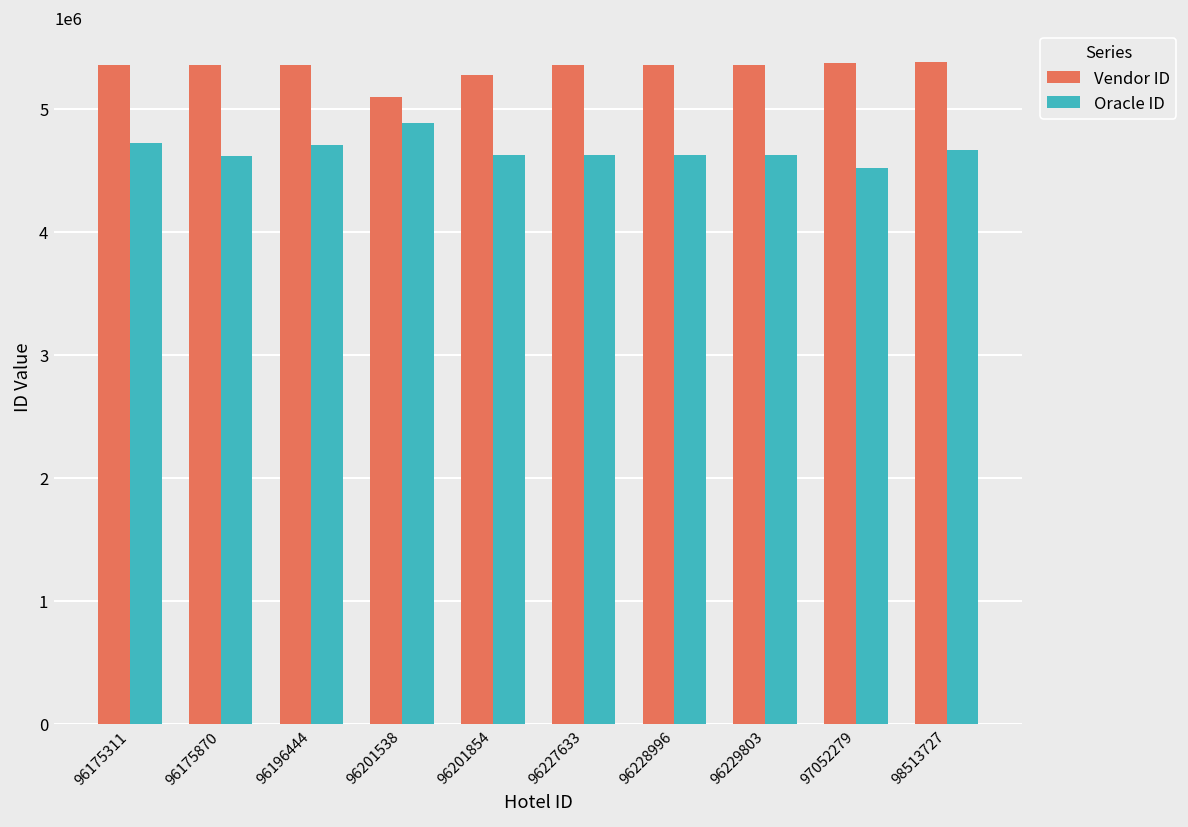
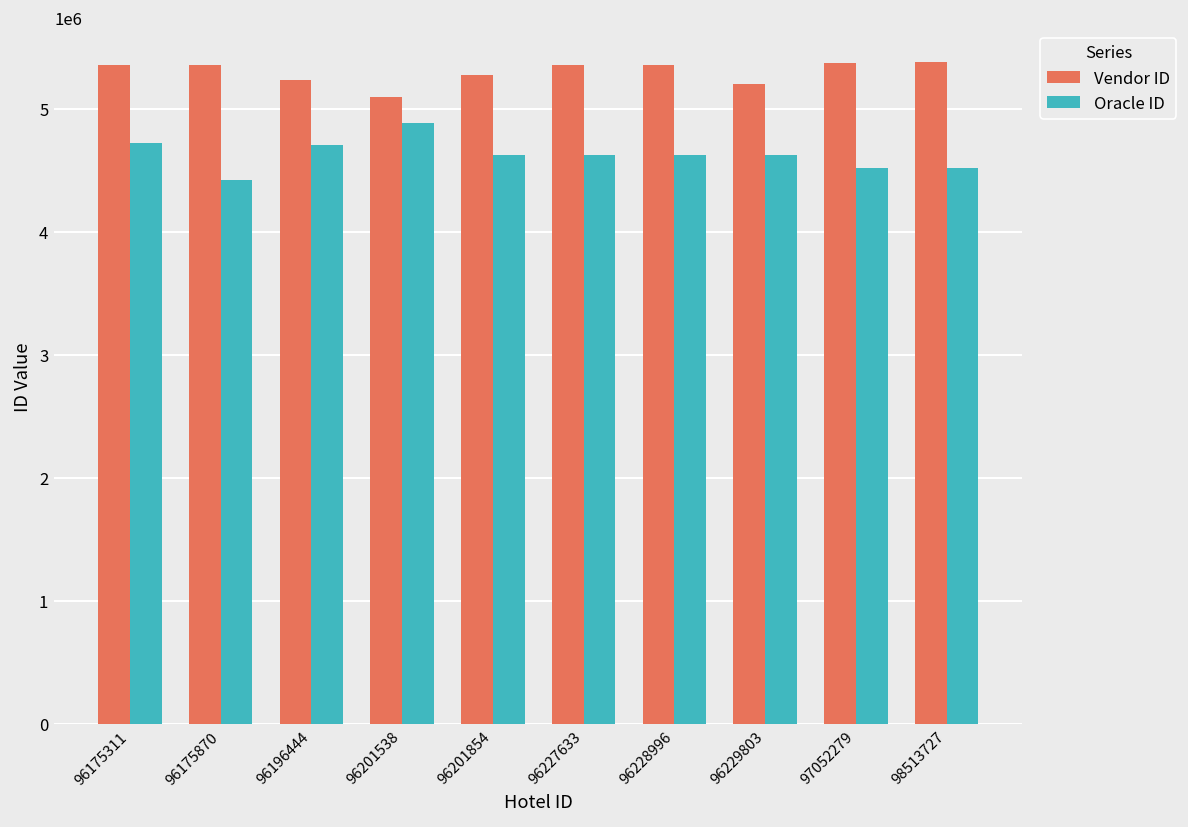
  {
    "Vendor ID": {
      "96175311": 5360000,
      "96175870": 5360000,
-     "96196444": 5360000,
+     "96196444": 5230000,
      "96201538": 5090000,
      "96201854": 5280000,
      "96227633": 5360000,
      "96228996": 5360000,
-     "96229803": 5360000,
+     "96229803": 5210000,
      "97052279": 5370000,
      "98513727": 5380000
    },
    "Oracle ID": {
      "96175311": 4720000,
-     "96175870": 4620000,
+     "96175870": 4420000,
      "96196444": 4710000,
      "96201538": 4890000,
      "96201854": 4620000,
      "96227633": 4620000,
      "96228996": 4620000,
      "96229803": 4620000,
      "97052279": 4520000,
-     "98513727": 4660000
+     "98513727": 4520000
    }
  }
